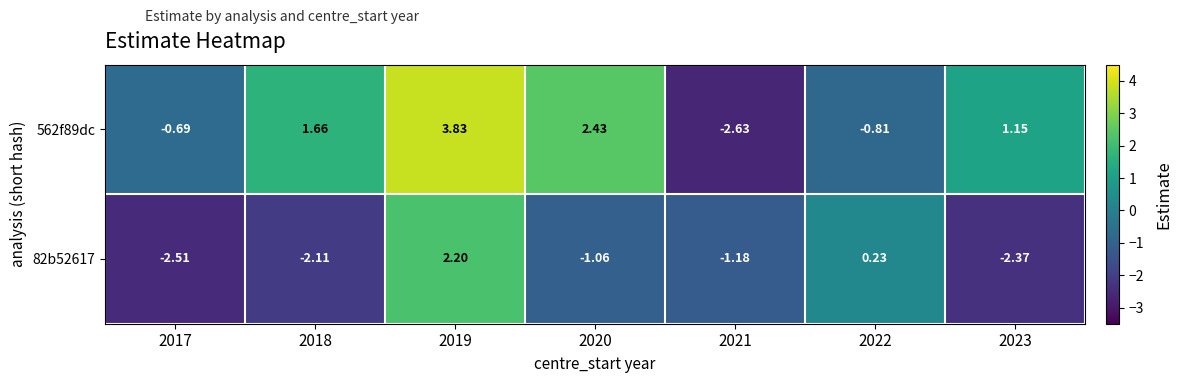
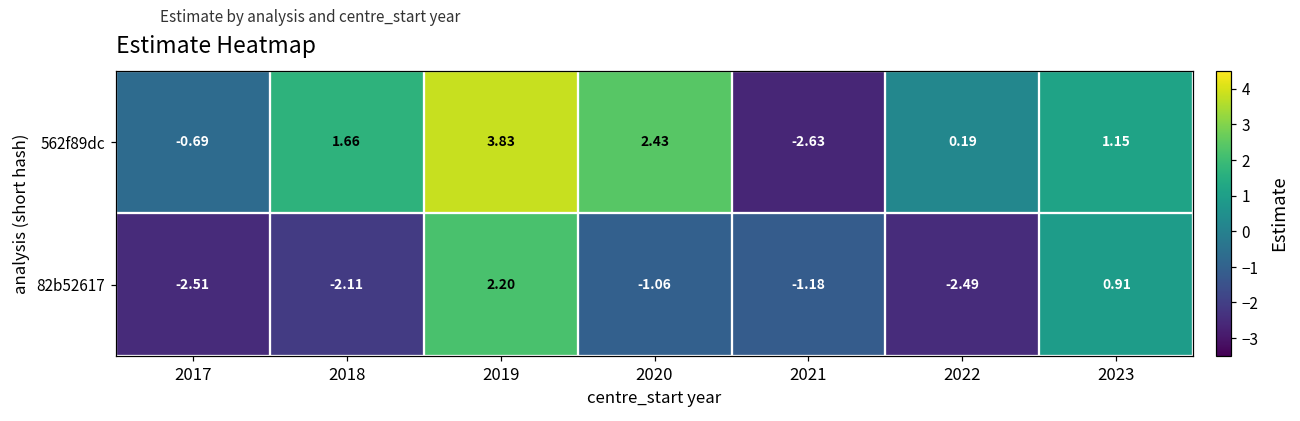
  {
    "562f89dc": {
      "2017": -0.69,
      "2018": 1.66,
      "2019": 3.83,
      "2020": 2.43,
      "2021": -2.63,
-     "2022": -0.81,
+     "2022": 0.19,
      "2023": 1.15
    },
    "82b52617": {
      "2017": -2.51,
      "2018": -2.11,
      "2019": 2.20,
      "2020": -1.06,
      "2021": -1.18,
-     "2022": 0.23,
-     "2023": -2.37
+     "2022": -2.49,
+     "2023": 0.91
    }
  }
